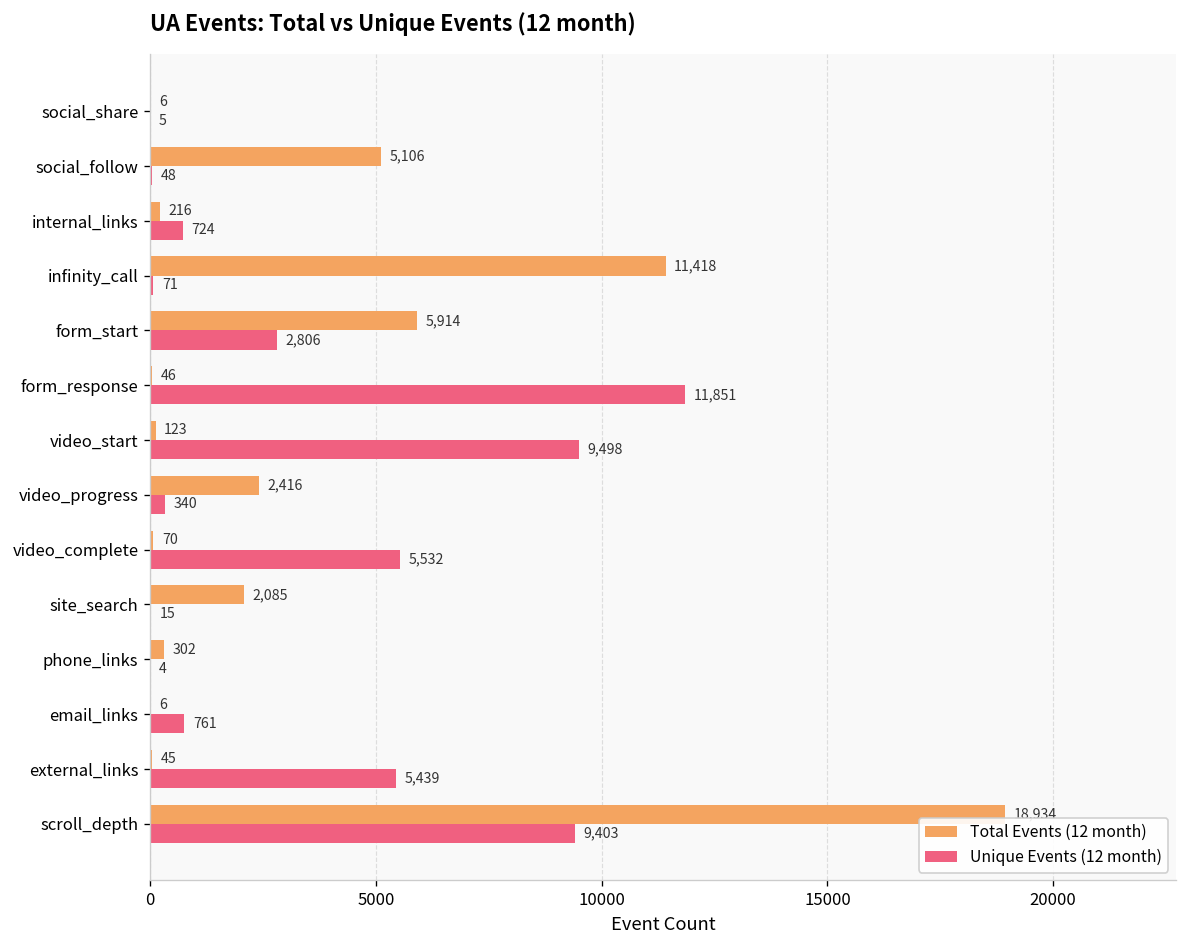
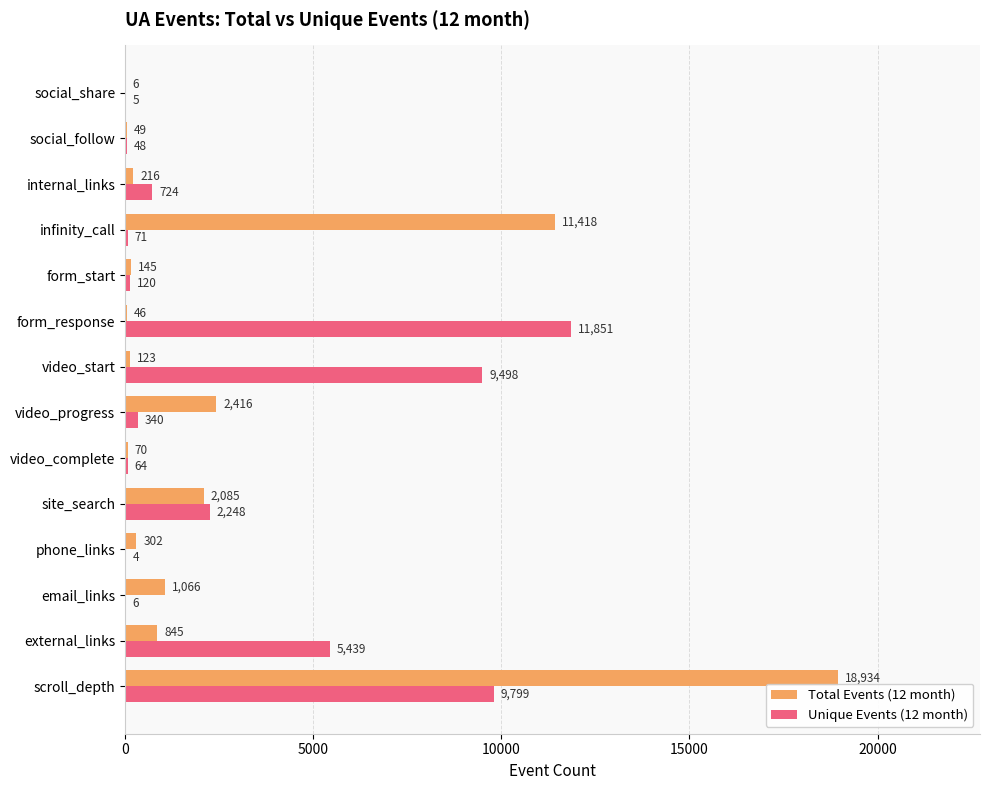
  {
    "Total Events (12 month)": {
      "social_share": "6",
-     "social_follow": "5,106",
+     "social_follow": "49",
      "internal_links": "216",
      "infinity_call": "11,418",
-     "form_start": "5,914",
+     "form_start": "145",
      "form_response": "46",
      "video_start": "123",
      "video_progress": "2,416",
      "video_complete": "70",
      "site_search": "2,085",
      "phone_links": "302",
-     "email_links": "6",
-     "external_links": "45"
+     "email_links": "1,066",
+     "external_links": "845"
    },
    "Unique Events (12 month)": {
      "social_share": "5",
      "social_follow": "48",
      "internal_links": "724",
      "infinity_call": "71",
-     "form_start": "2,806",
+     "form_start": "120",
      "form_response": "11,851",
      "video_start": "9,498",
      "video_progress": "340",
-     "video_complete": "5,532",
-     "site_search": "15",
+     "video_complete": "64",
+     "site_search": "2,248",
      "phone_links": "4",
-     "email_links": "761",
+     "email_links": "6",
      "external_links": "5,439",
-     "scroll_depth": "9,403"
+     "scroll_depth": "9,799"
    }
  }
